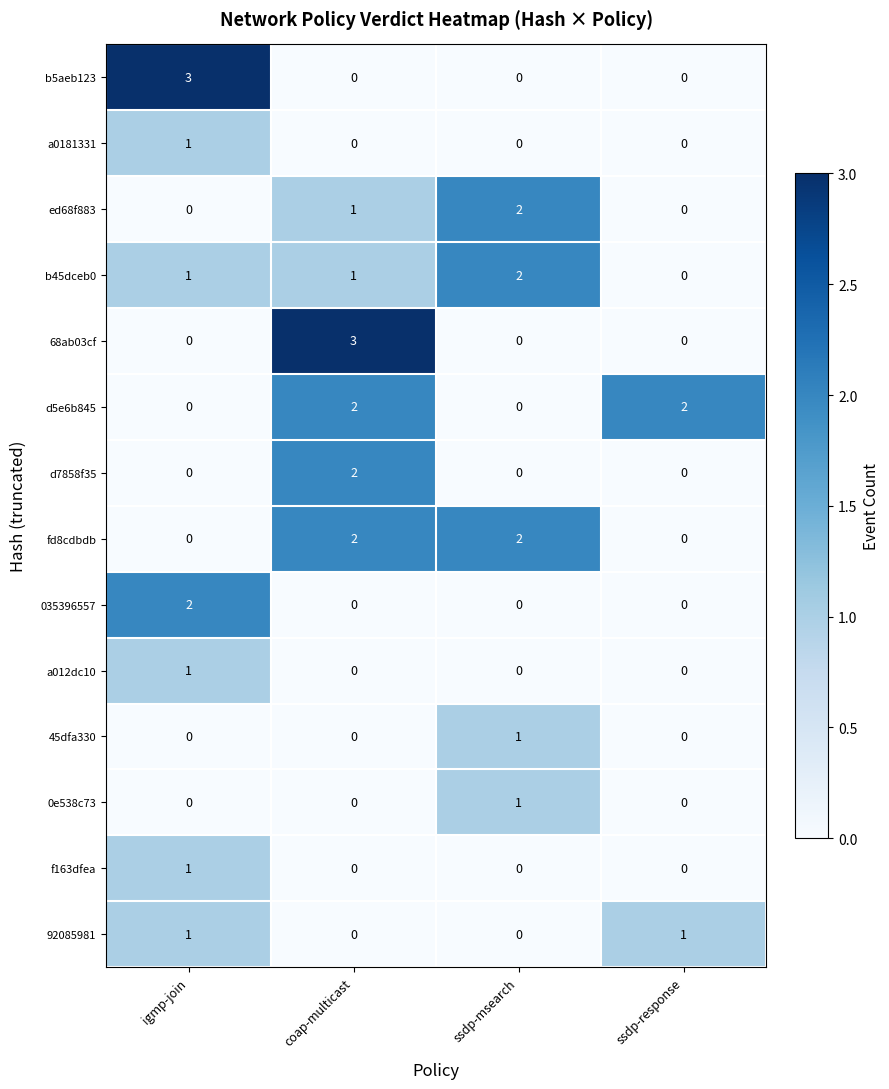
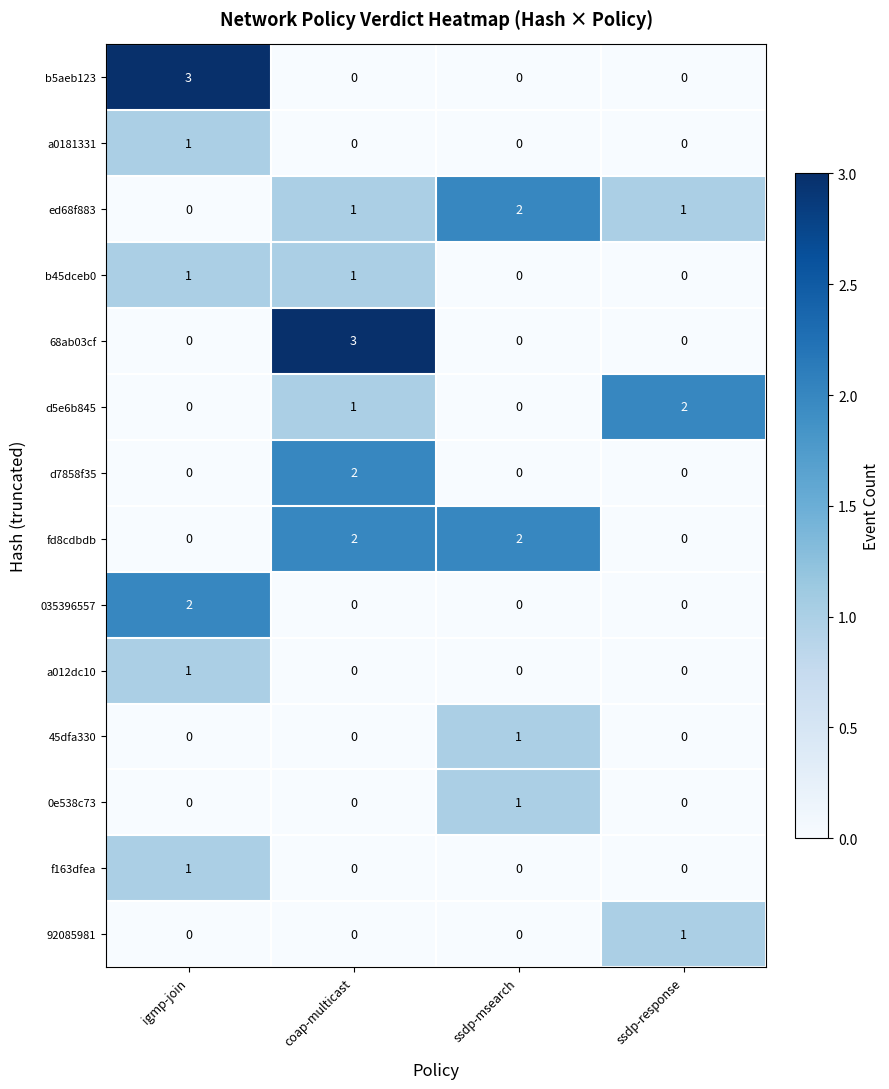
  {
    "b5aeb123": {
      "igmp-join": 3,
      "coap-multicast": 0,
      "ssdp-msearch": 0,
      "ssdp-response": 0
    },
    "a0181331": {
      "igmp-join": 1,
      "coap-multicast": 0,
      "ssdp-msearch": 0,
      "ssdp-response": 0
    },
    "ed68f883": {
      "igmp-join": 0,
      "coap-multicast": 1,
      "ssdp-msearch": 2,
-     "ssdp-response": 0
+     "ssdp-response": 1
    },
    "b45dceb0": {
      "igmp-join": 1,
      "coap-multicast": 1,
-     "ssdp-msearch": 2,
+     "ssdp-msearch": 0,
      "ssdp-response": 0
    },
    "68ab03cf": {
      "igmp-join": 0,
      "coap-multicast": 3,
      "ssdp-msearch": 0,
      "ssdp-response": 0
    },
    "d5e6b845": {
      "igmp-join": 0,
-     "coap-multicast": 2,
+     "coap-multicast": 1,
      "ssdp-msearch": 0,
      "ssdp-response": 2
    },
    "d7858f35": {
      "igmp-join": 0,
      "coap-multicast": 2,
      "ssdp-msearch": 0,
      "ssdp-response": 0
    },
    "fd8cdbdb": {
      "igmp-join": 0,
      "coap-multicast": 2,
      "ssdp-msearch": 2,
      "ssdp-response": 0
    },
    "035396557": {
      "igmp-join": 2,
      "coap-multicast": 0,
      "ssdp-msearch": 0,
      "ssdp-response": 0
    },
    "a012dc10": {
      "igmp-join": 1,
      "coap-multicast": 0,
      "ssdp-msearch": 0,
      "ssdp-response": 0
    },
    "45dfa330": {
      "igmp-join": 0,
      "coap-multicast": 0,
      "ssdp-msearch": 1,
      "ssdp-response": 0
    },
    "0e538c73": {
      "igmp-join": 0,
      "coap-multicast": 0,
      "ssdp-msearch": 1,
      "ssdp-response": 0
    },
    "f163dfea": {
      "igmp-join": 1,
      "coap-multicast": 0,
      "ssdp-msearch": 0,
      "ssdp-response": 0
    },
    "92085981": {
-     "igmp-join": 1,
+     "igmp-join": 0,
      "coap-multicast": 0,
      "ssdp-msearch": 0,
      "ssdp-response": 1
    }
  }
